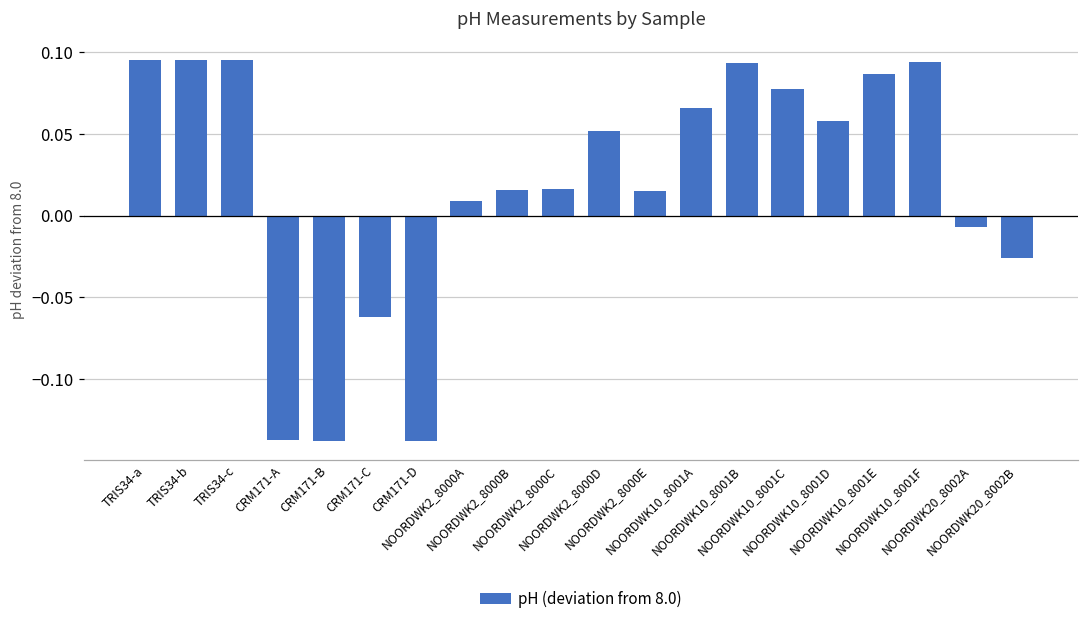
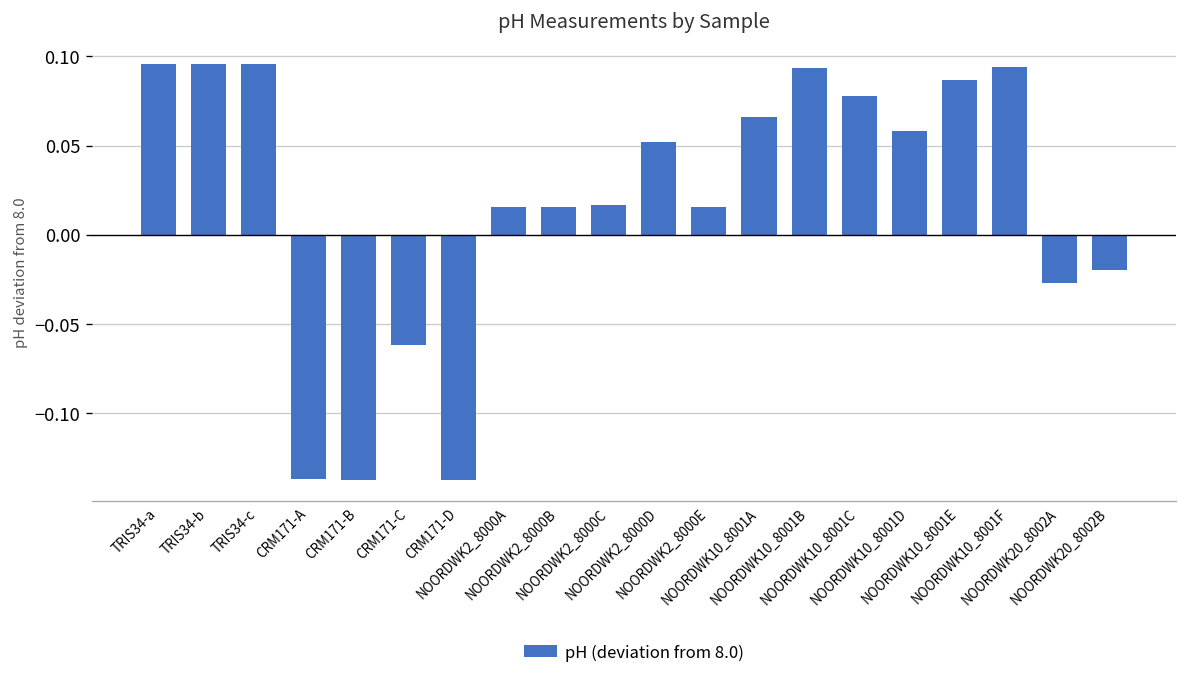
  {
    "TRIS34-a": 0.096,
    "TRIS34-b": 0.095,
    "TRIS34-c": 0.096,
    "CRM171-A": -0.137,
    "CRM171-B": -0.138,
    "CRM171-C": -0.062,
    "CRM171-D": -0.138,
-   "NOORDWK2_8000A": 0.009,
+   "NOORDWK2_8000A": 0.015,
    "NOORDWK2_8000B": 0.015,
    "NOORDWK2_8000C": 0.017,
    "NOORDWK2_8000D": 0.052,
    "NOORDWK2_8000E": 0.015,
    "NOORDWK10_8001A": 0.066,
    "NOORDWK10_8001B": 0.094,
    "NOORDWK10_8001C": 0.078,
    "NOORDWK10_8001D": 0.058,
    "NOORDWK10_8001E": 0.087,
    "NOORDWK10_8001F": 0.094,
-   "NOORDWK20_8002A": -0.007,
-   "NOORDWK20_8002B": -0.026
+   "NOORDWK20_8002A": -0.027,
+   "NOORDWK20_8002B": -0.020
  }
